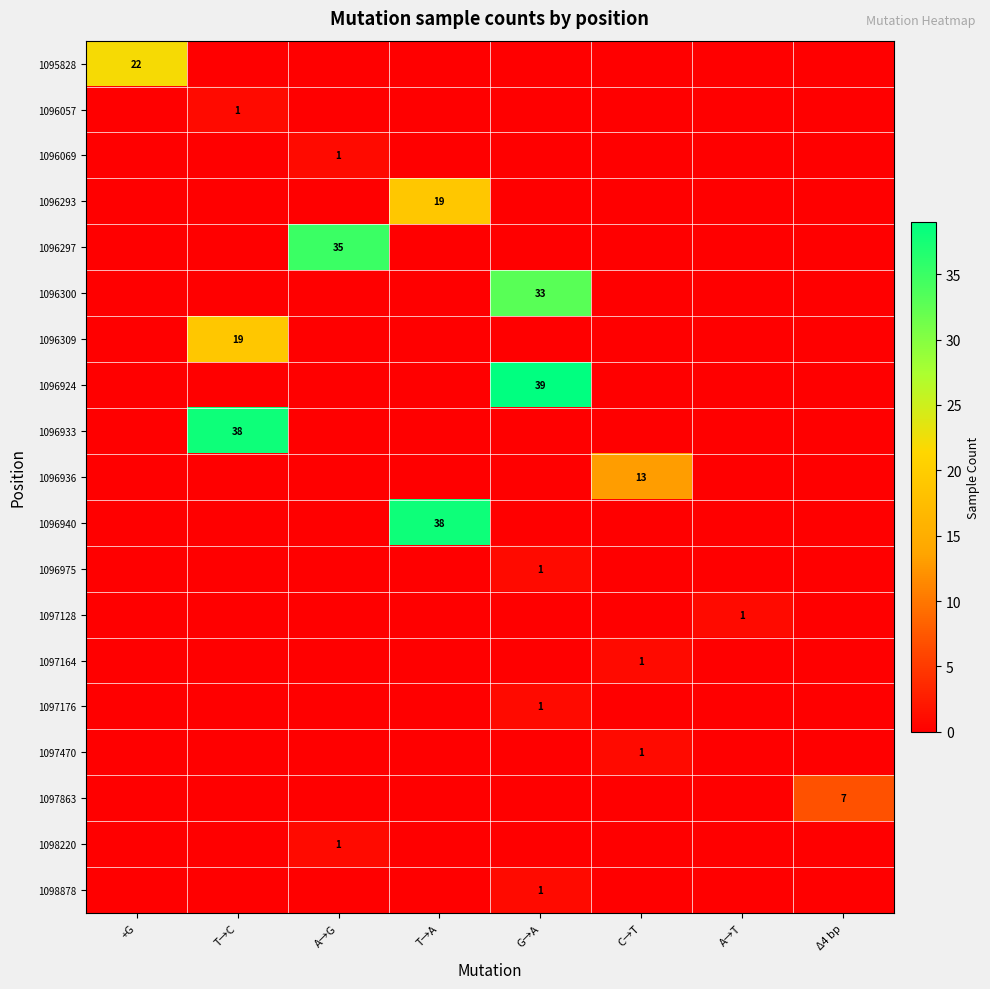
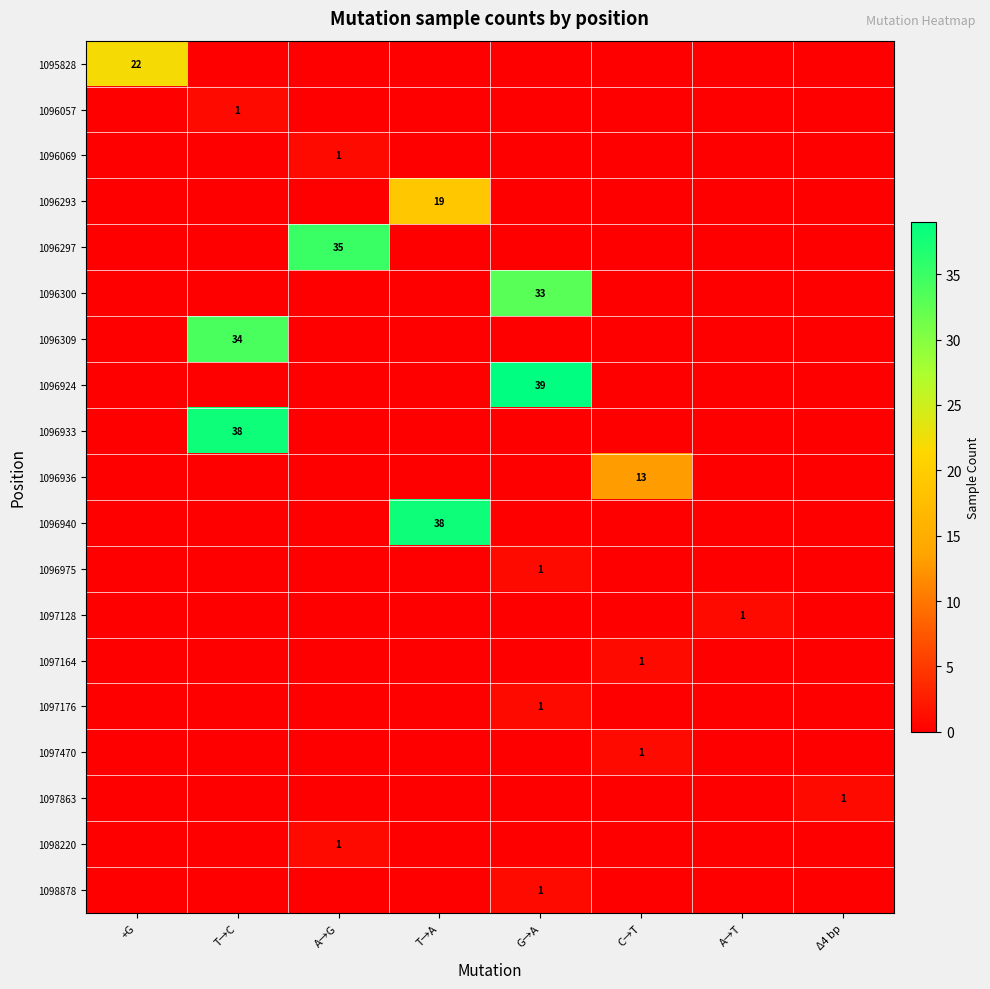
  {
    "1095828": {
      "+G": 22
    },
    "1096057": {
      "T→C": 1
    },
    "1096069": {
      "A→G": 1
    },
    "1096293": {
      "T→A": 19
    },
    "1096297": {
      "A→G": 35
    },
    "1096300": {
      "G→A": 33
    },
    "1096309": {
-     "T→C": 19
+     "T→C": 34
    },
    "1096924": {
      "G→A": 39
    },
    "1096933": {
      "T→C": 38
    },
    "1096936": {
      "C→T": 13
    },
    "1096940": {
      "T→A": 38
    },
    "1096975": {
      "G→A": 1
    },
    "1097128": {
      "A→T": 1
    },
    "1097164": {
      "C→T": 1
    },
    "1097176": {
      "G→A": 1
    },
    "1097470": {
      "C→T": 1
    },
    "1097863": {
-     "Δ4 bp": 7
+     "Δ4 bp": 1
    },
    "1098220": {
      "A→G": 1
    },
    "1098878": {
      "G→A": 1
    }
  }
